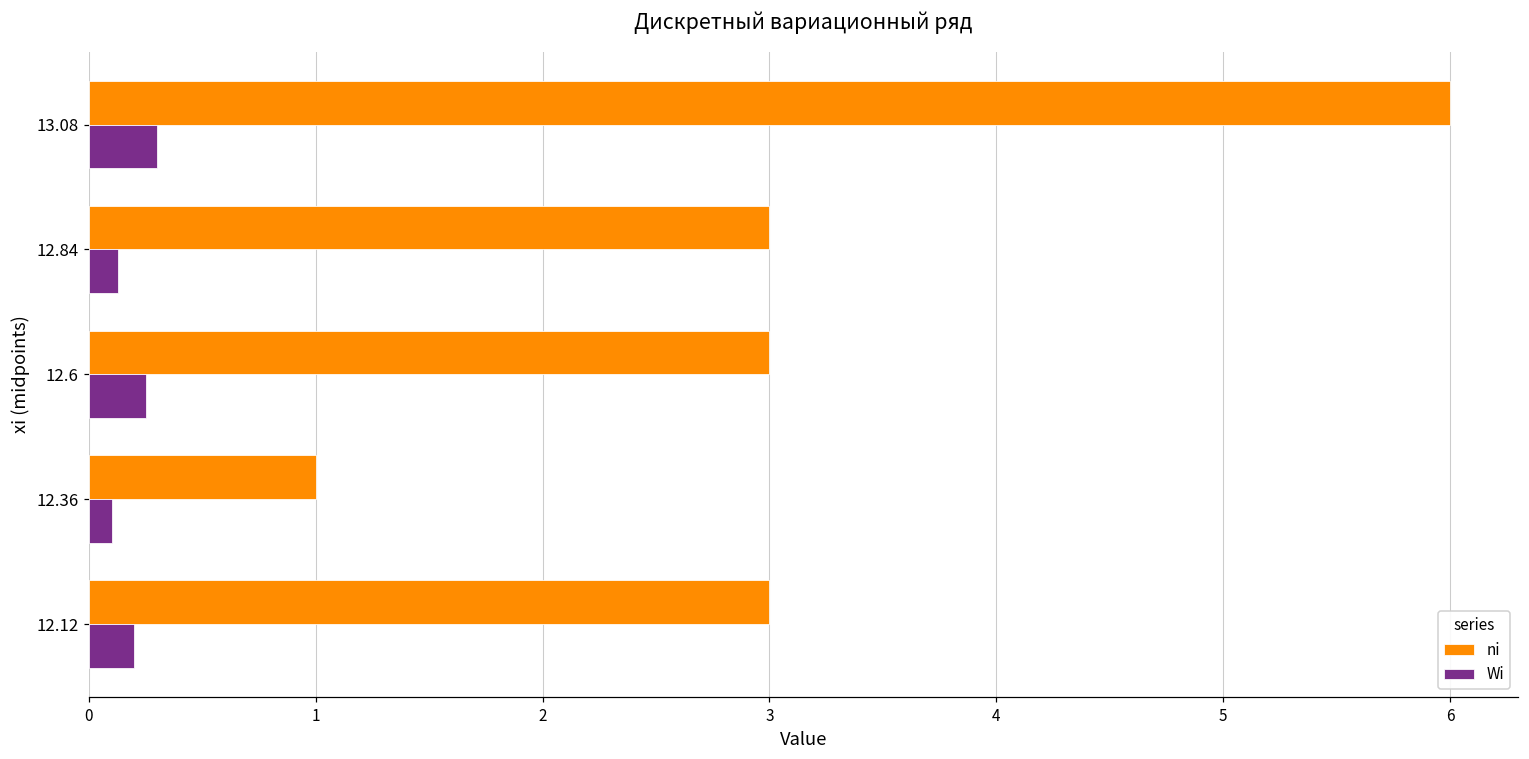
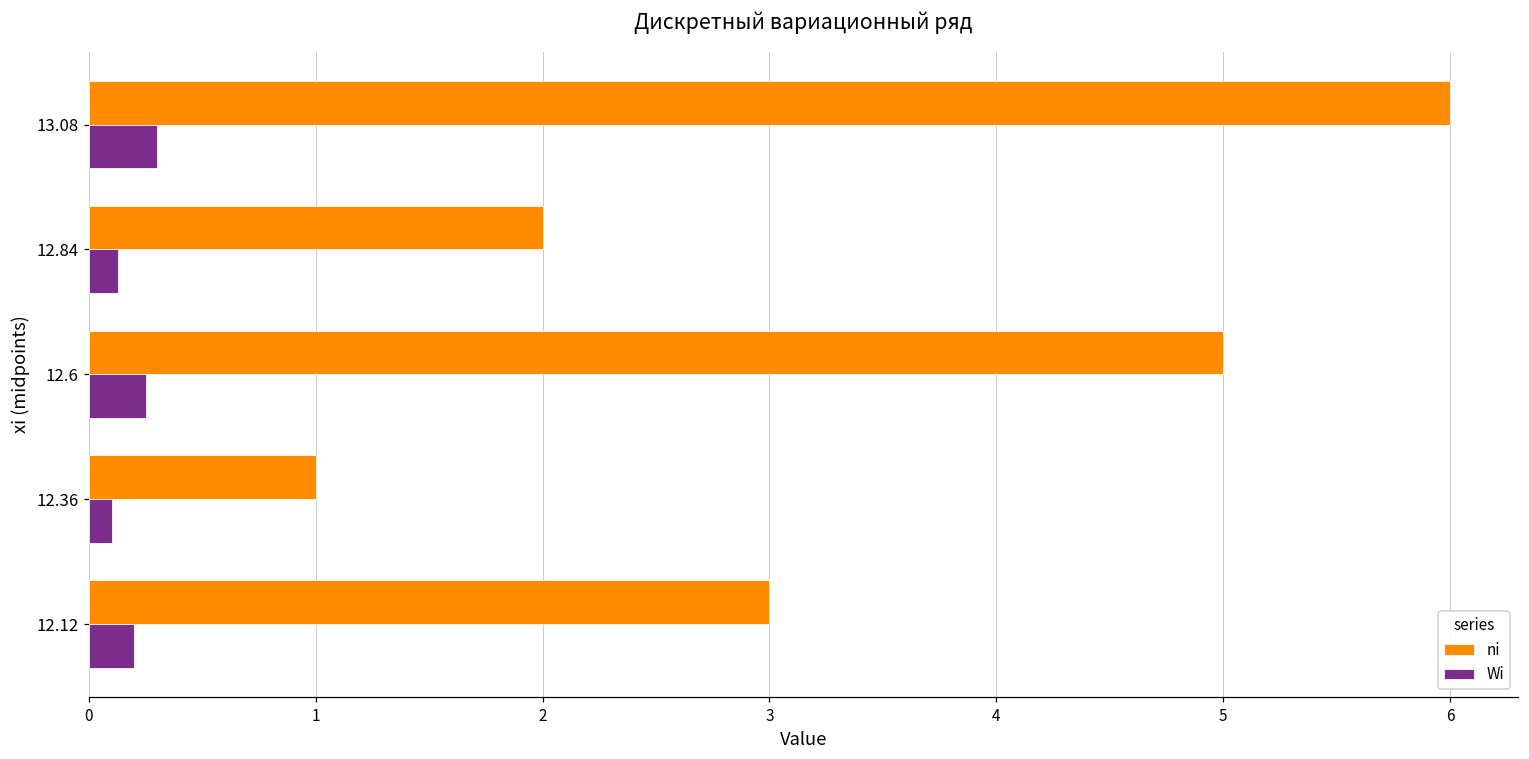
  {
    "ni": {
      "13.08": 6,
-     "12.84": 3,
-     "12.6": 3,
+     "12.84": 2,
+     "12.6": 5,
      "12.36": 1,
      "12.12": 3
    },
    "Wi": {
      "13.08": 0.30,
      "12.84": 0.13,
      "12.6": 0.25,
      "12.36": 0.10,
      "12.12": 0.20
    }
  }
